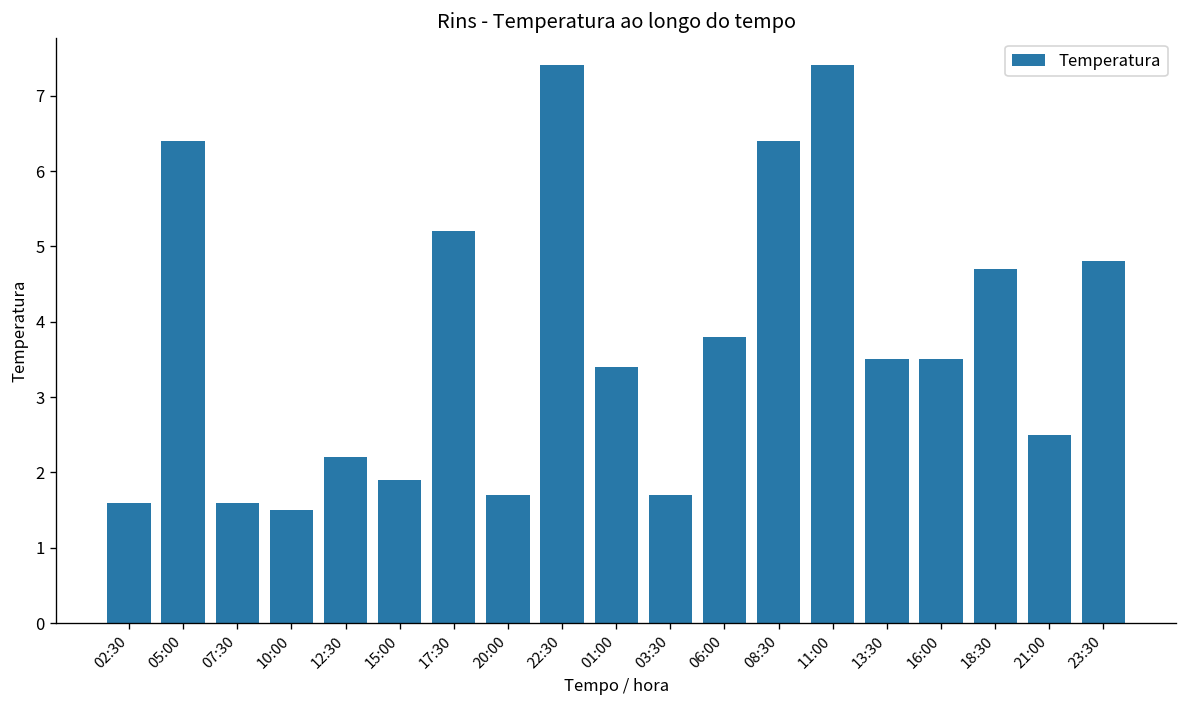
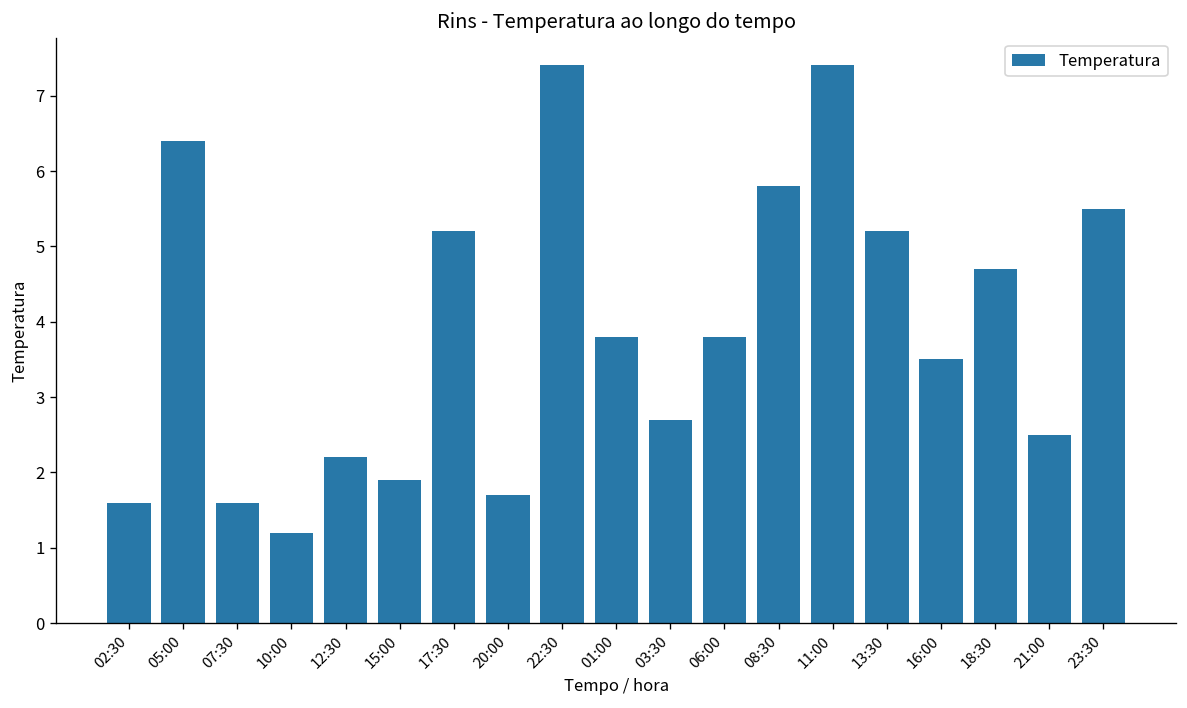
  {
    "02:30": 1.6,
    "05:00": 6.4,
    "07:30": 1.6,
-   "10:00": 1.5,
+   "10:00": 1.2,
    "12:30": 2.2,
    "15:00": 1.9,
    "17:30": 5.2,
    "20:00": 1.7,
    "22:30": 7.4,
-   "01:00": 3.4,
-   "03:30": 1.7,
+   "01:00": 3.8,
+   "03:30": 2.7,
    "06:00": 3.8,
-   "08:30": 6.4,
+   "08:30": 5.8,
    "11:00": 7.4,
-   "13:30": 3.5,
+   "13:30": 5.2,
    "16:00": 3.5,
    "18:30": 4.7,
    "21:00": 2.5,
-   "23:30": 4.8
+   "23:30": 5.5
  }
